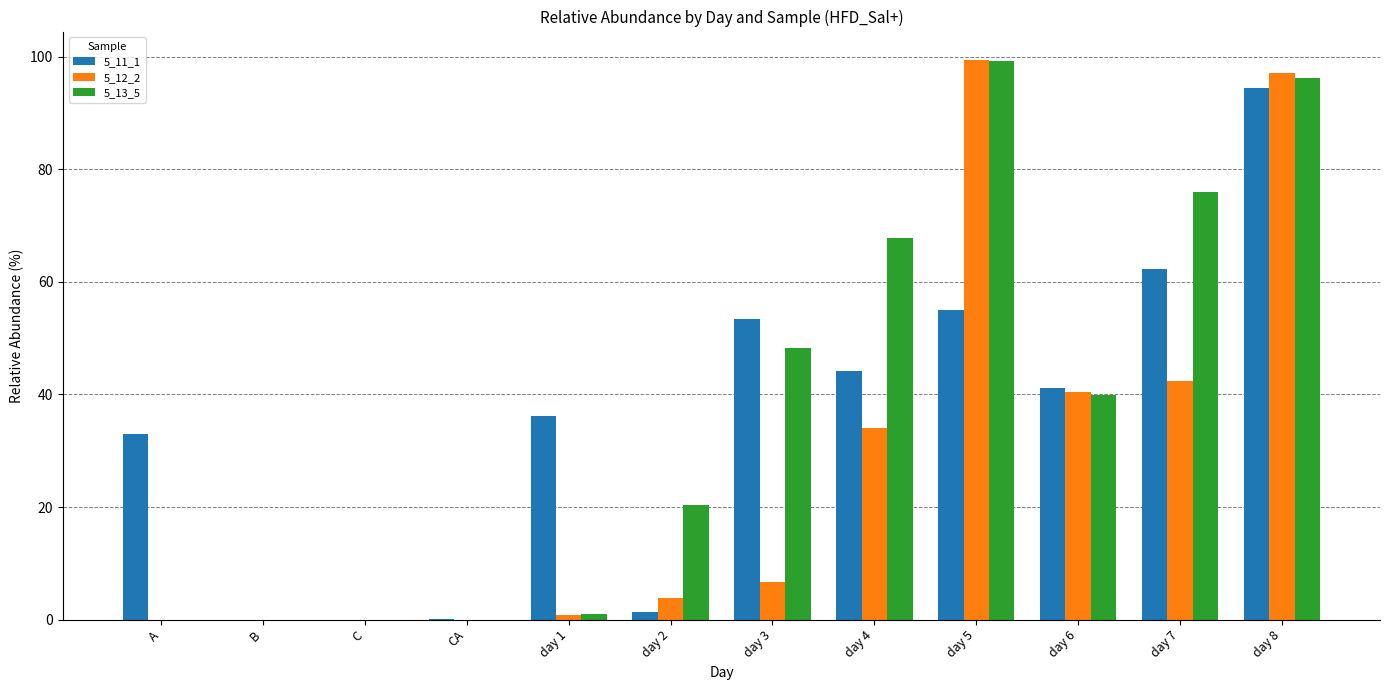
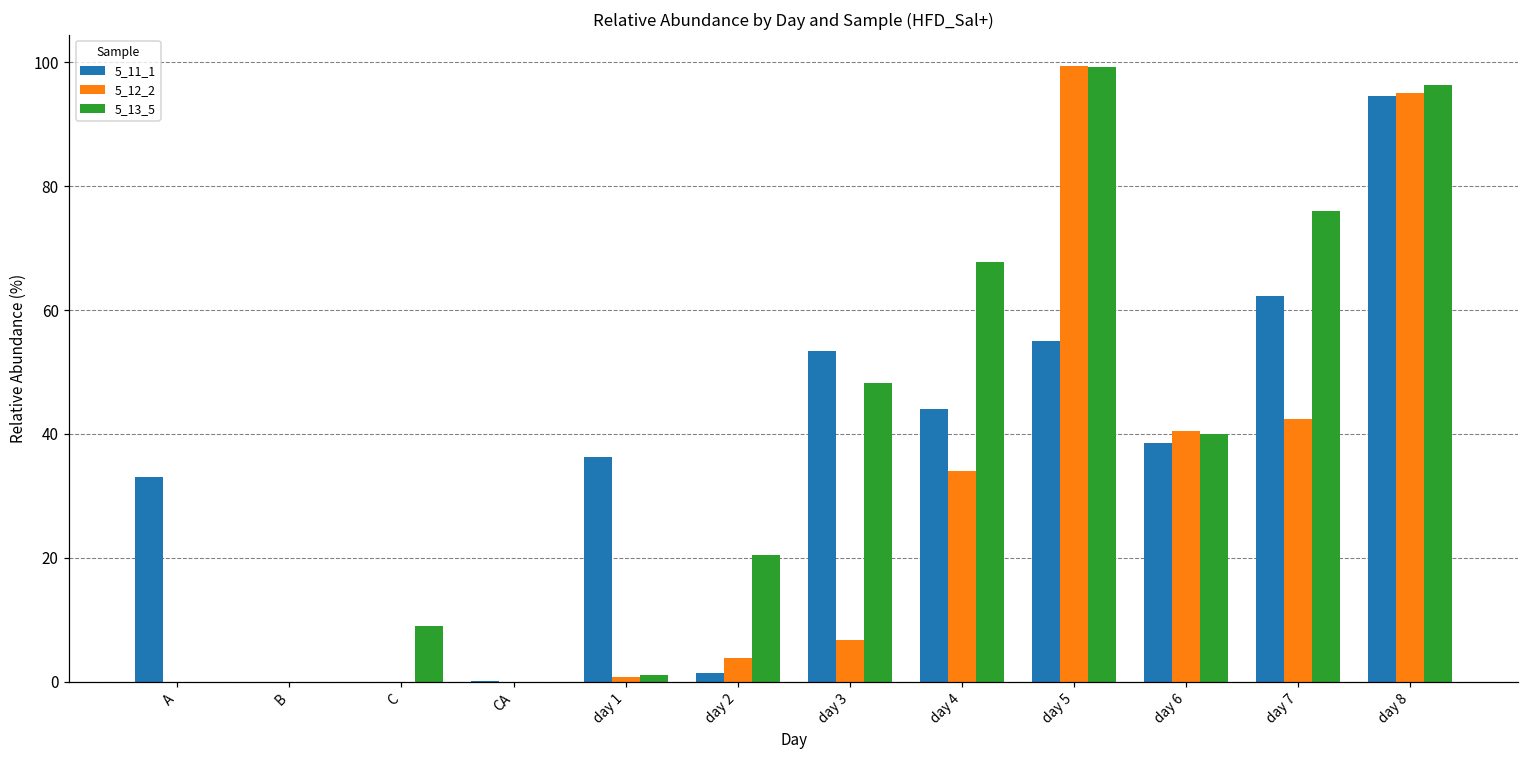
  {
    "5_11_1": {
      "A": 33,
      "B": 0,
      "C": 0,
      "day 1": 36,
      "day 2": 1,
      "day 3": 53,
      "day 4": 44,
      "day 5": 55,
-     "day 6": 41,
+     "day 6": 39,
      "day 7": 62,
      "day 8": 94
    },
    "5_12_2": {
      "A": 0,
      "B": 0,
      "C": 0,
      "CA": 0,
      "day 1": 1,
      "day 2": 4,
      "day 3": 7,
      "day 4": 34,
      "day 5": 99,
      "day 6": 40,
      "day 7": 42,
-     "day 8": 97
+     "day 8": 95
    },
    "5_13_5": {
      "A": 0,
      "B": 0,
-     "C": 0,
+     "C": 9,
      "day 1": 1,
      "day 2": 20,
      "day 3": 48,
      "day 4": 68,
      "day 5": 99,
      "day 6": 40,
      "day 7": 76,
      "day 8": 96
    }
  }
